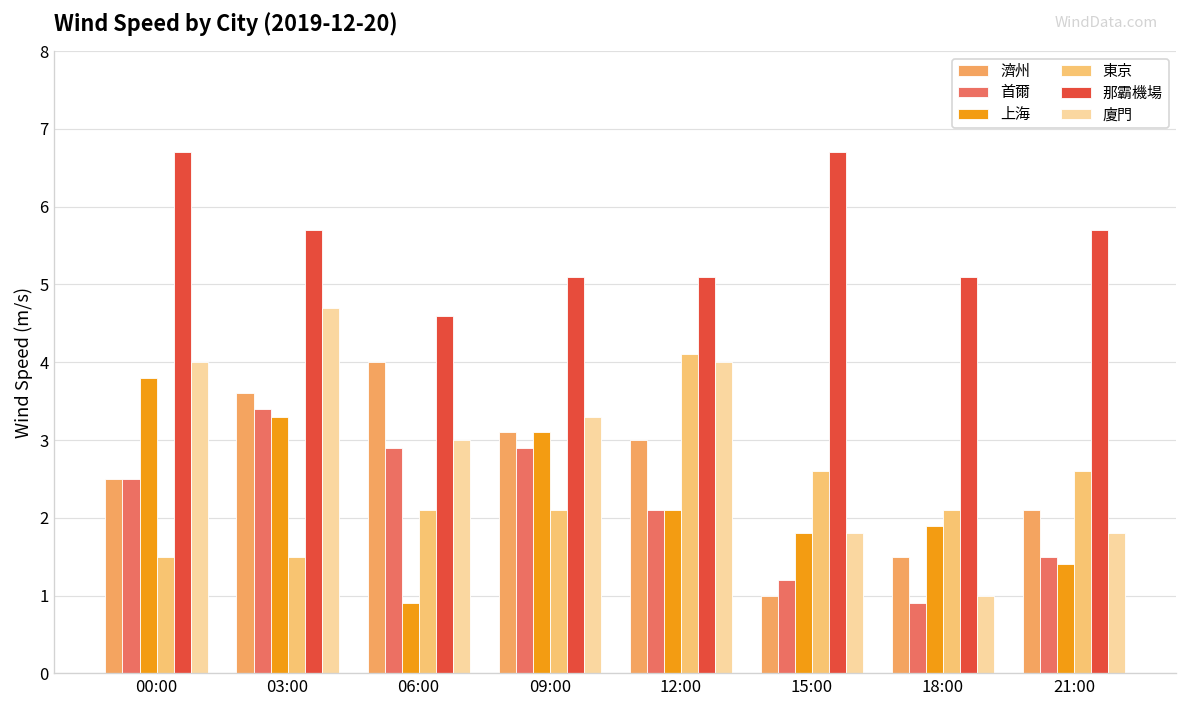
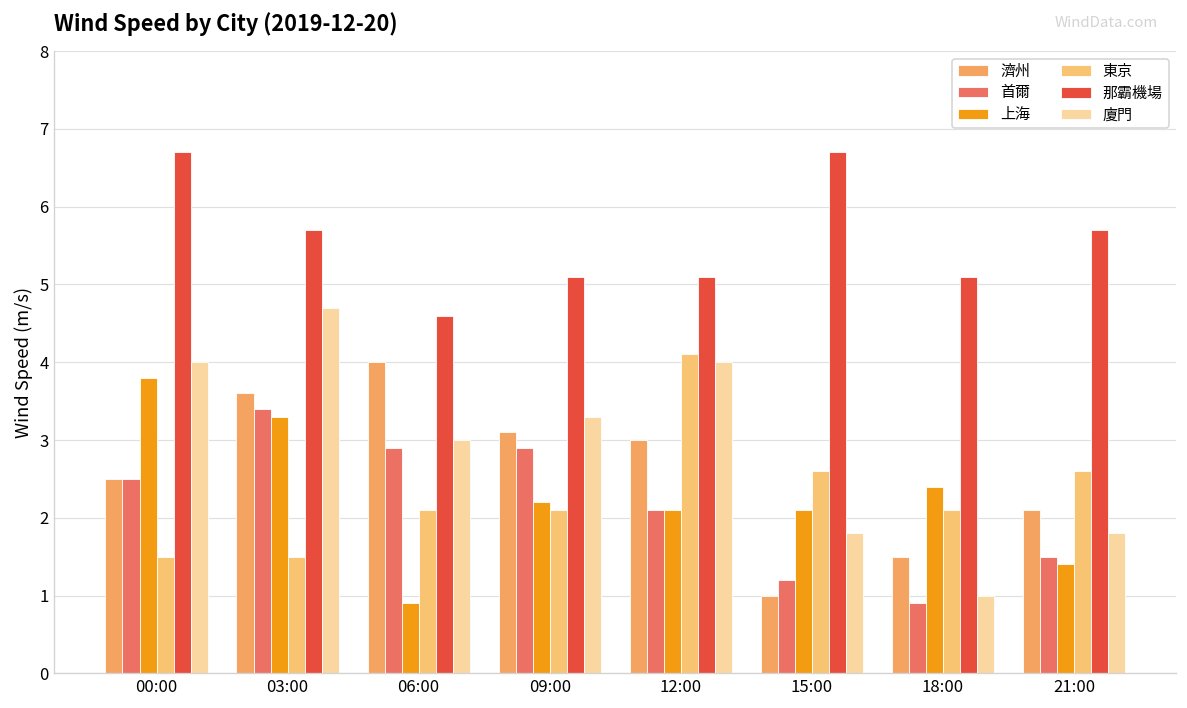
  {
    "上海": {
      "00:00": 3.8,
      "03:00": 3.3,
      "06:00": 0.9,
-     "09:00": 3.1,
+     "09:00": 2.2,
      "12:00": 2.1,
-     "15:00": 1.8,
-     "18:00": 1.9,
+     "15:00": 2.1,
+     "18:00": 2.4,
      "21:00": 1.4
    }
  }
